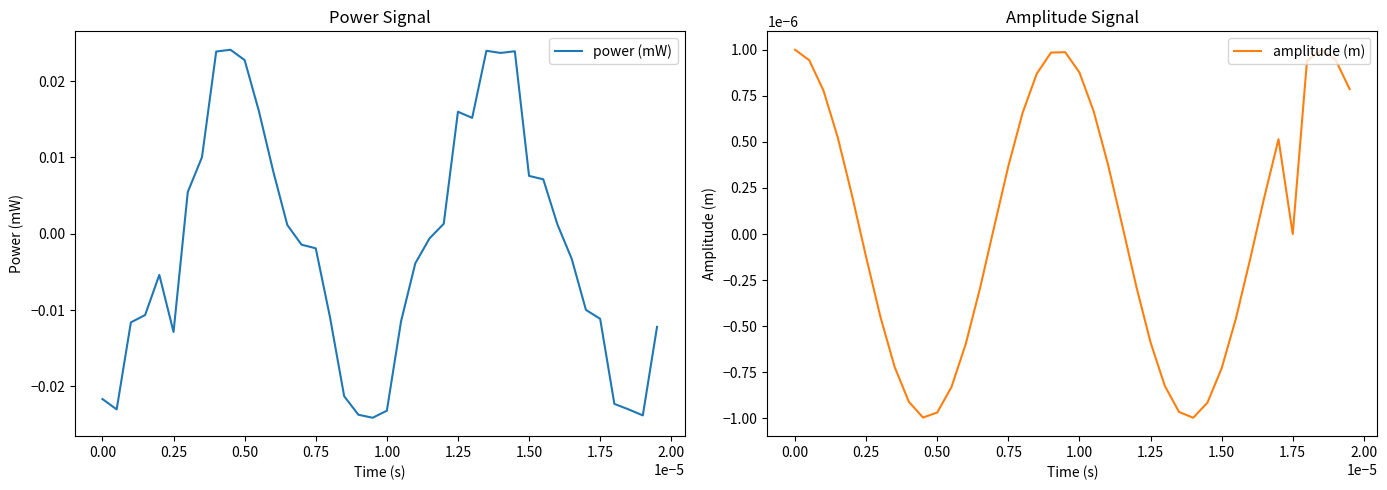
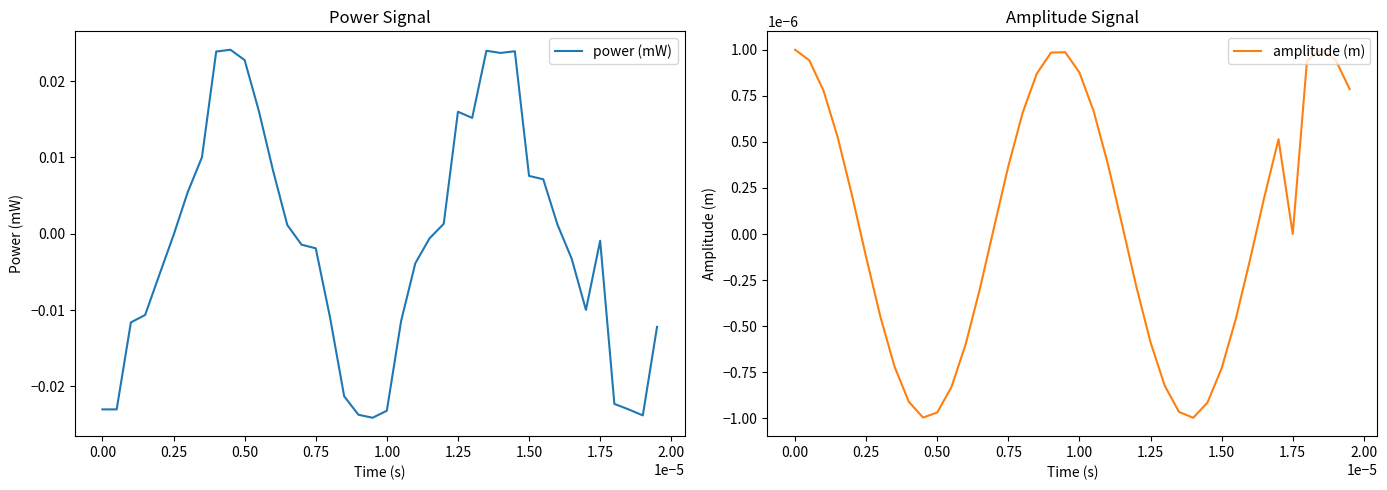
  {
    "Power Signal": {
-     "0.00": -0.022,
-     "0.25": -0.013,
+     "0.00": -0.023,
+     "0.25": 0.000,
      "0.50": 0.023,
      "0.75": -0.002,
      "1.00": -0.023,
      "1.25": 0.016,
      "1.50": 0.008,
-     "1.75": -0.011
+     "1.75": -0.001
    },
    "Amplitude Signal": {
      "0.00": 0.00000100,
      "0.25": -0.00000013,
      "0.50": -0.00000097,
      "0.75": 0.00000037,
      "1.00": 0.00000088,
      "1.25": -0.00000059,
      "1.50": -0.00000073,
      "1.75": 0.00000000
    }
  }
